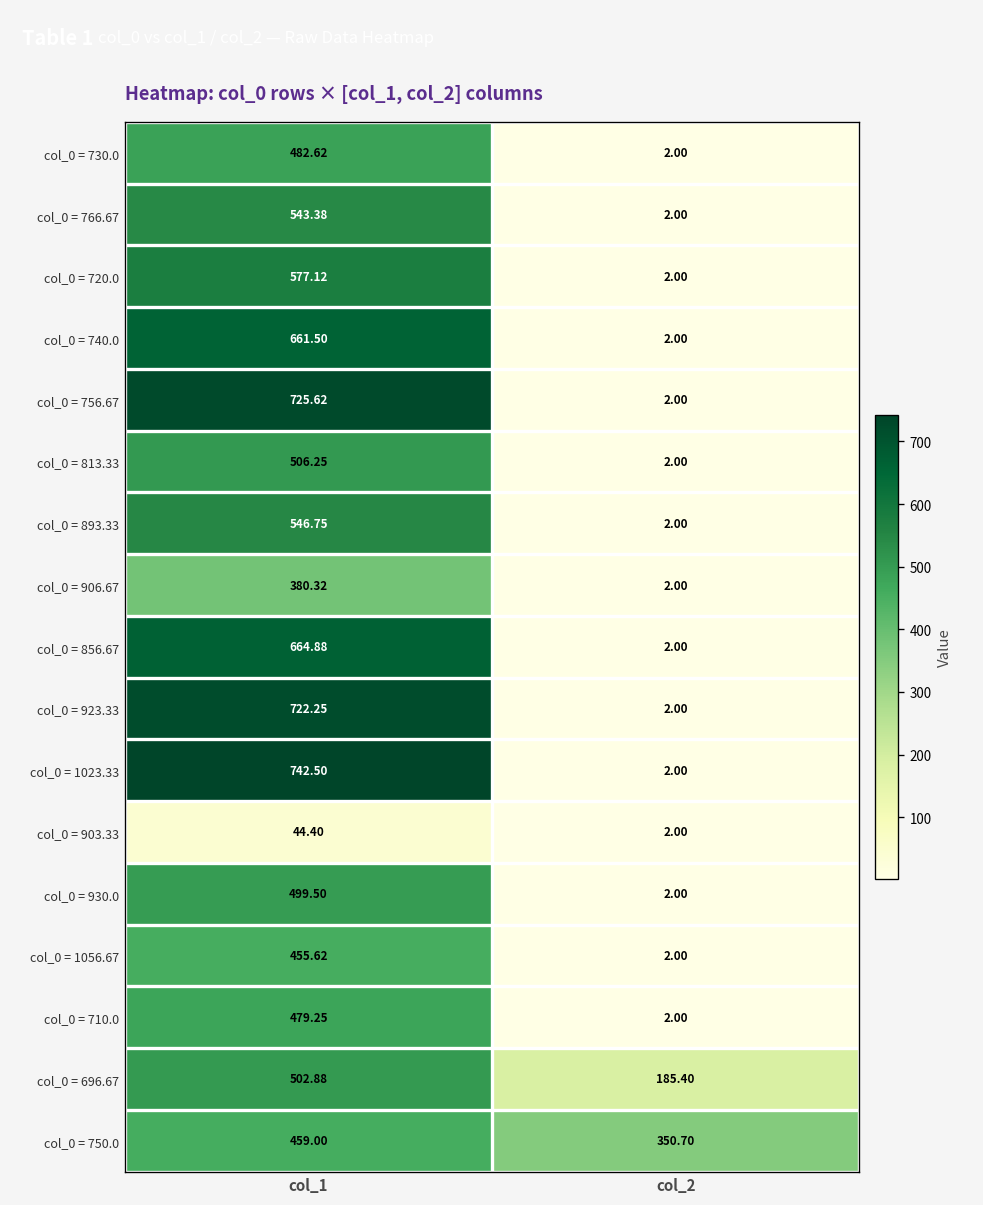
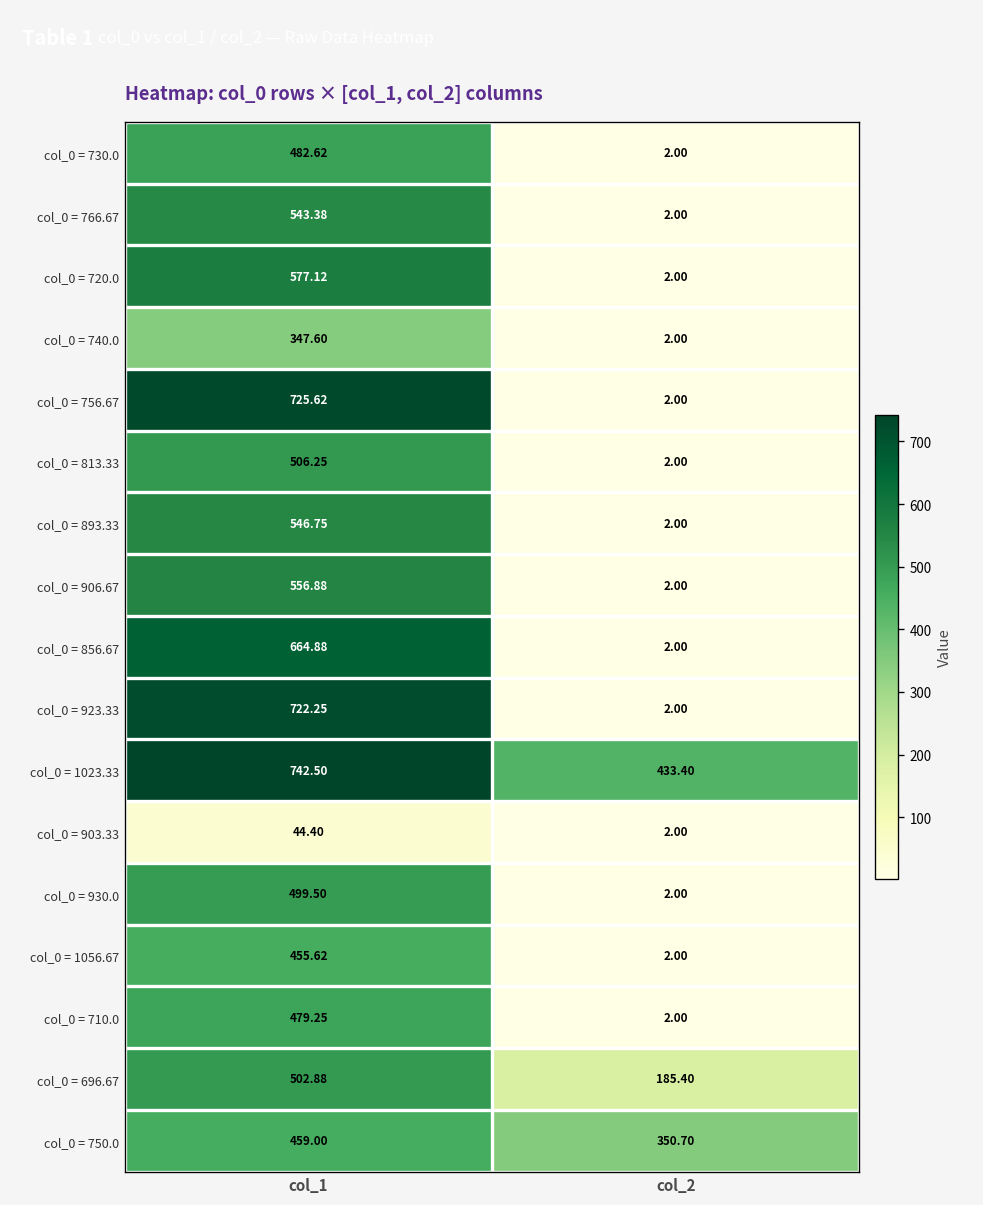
  {
    "col_0 = 730.0": {
      "col_1": 482.62,
      "col_2": 2.00
    },
    "col_0 = 766.67": {
      "col_1": 543.38,
      "col_2": 2.00
    },
    "col_0 = 720.0": {
      "col_1": 577.12,
      "col_2": 2.00
    },
    "col_0 = 740.0": {
-     "col_1": 661.50,
+     "col_1": 347.60,
      "col_2": 2.00
    },
    "col_0 = 756.67": {
      "col_1": 725.62,
      "col_2": 2.00
    },
    "col_0 = 813.33": {
      "col_1": 506.25,
      "col_2": 2.00
    },
    "col_0 = 893.33": {
      "col_1": 546.75,
      "col_2": 2.00
    },
    "col_0 = 906.67": {
-     "col_1": 380.32,
+     "col_1": 556.88,
      "col_2": 2.00
    },
    "col_0 = 856.67": {
      "col_1": 664.88,
      "col_2": 2.00
    },
    "col_0 = 923.33": {
      "col_1": 722.25,
      "col_2": 2.00
    },
    "col_0 = 1023.33": {
      "col_1": 742.50,
-     "col_2": 2.00
+     "col_2": 433.40
    },
    "col_0 = 903.33": {
      "col_1": 44.40,
      "col_2": 2.00
    },
    "col_0 = 930.0": {
      "col_1": 499.50,
      "col_2": 2.00
    },
    "col_0 = 1056.67": {
      "col_1": 455.62,
      "col_2": 2.00
    },
    "col_0 = 710.0": {
      "col_1": 479.25,
      "col_2": 2.00
    },
    "col_0 = 696.67": {
      "col_1": 502.88,
      "col_2": 185.40
    },
    "col_0 = 750.0": {
      "col_1": 459.00,
      "col_2": 350.70
    }
  }
